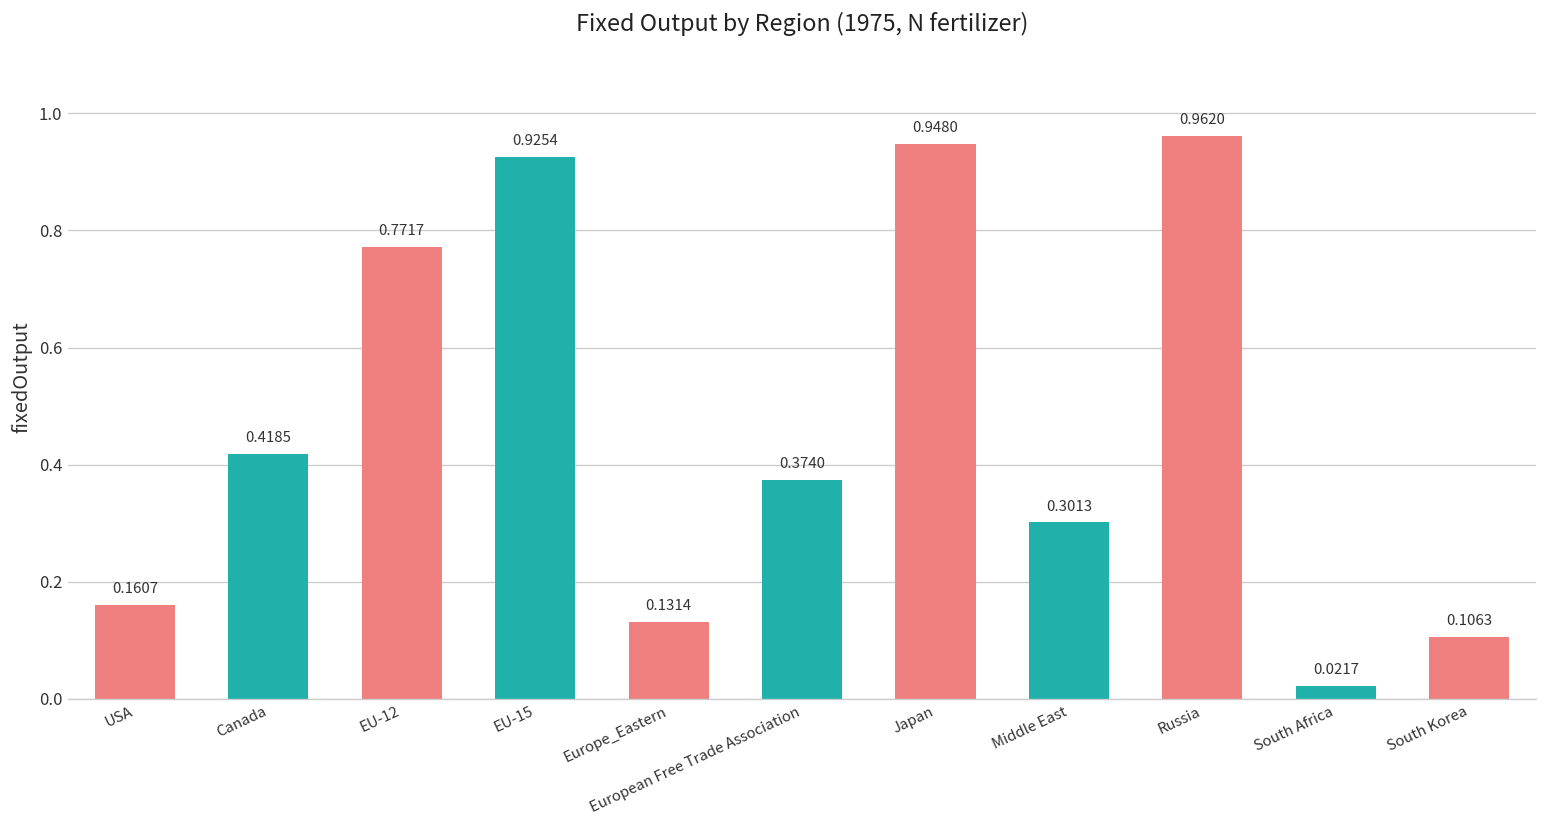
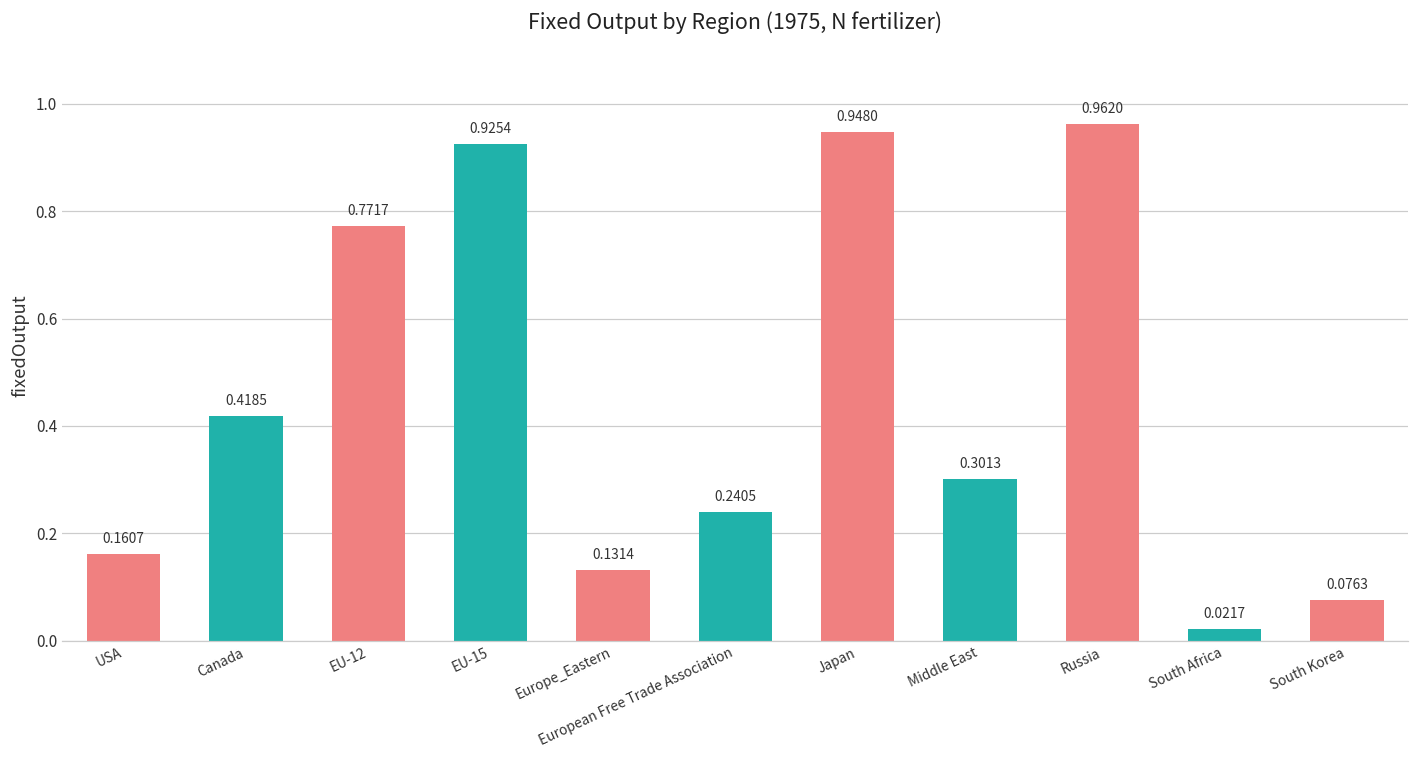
  {
    "USA": 0.1607,
    "Canada": 0.4185,
    "EU-12": 0.7717,
    "EU-15": 0.9254,
    "Europe_Eastern": 0.1314,
-   "European Free Trade Association": 0.3740,
+   "European Free Trade Association": 0.2405,
    "Japan": 0.9480,
    "Middle East": 0.3013,
    "Russia": 0.9620,
    "South Africa": 0.0217,
-   "South Korea": 0.1063
+   "South Korea": 0.0763
  }
